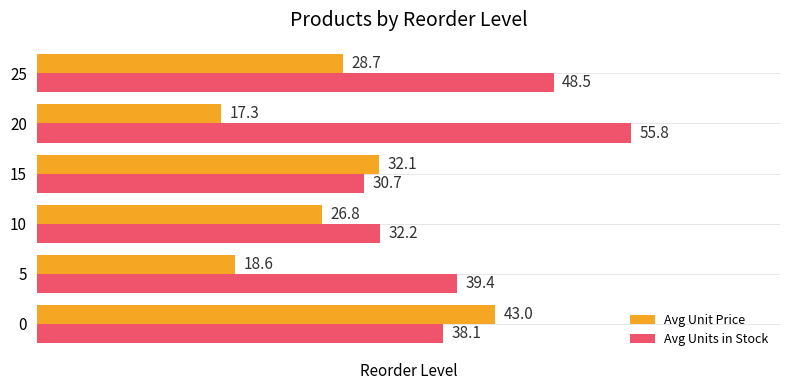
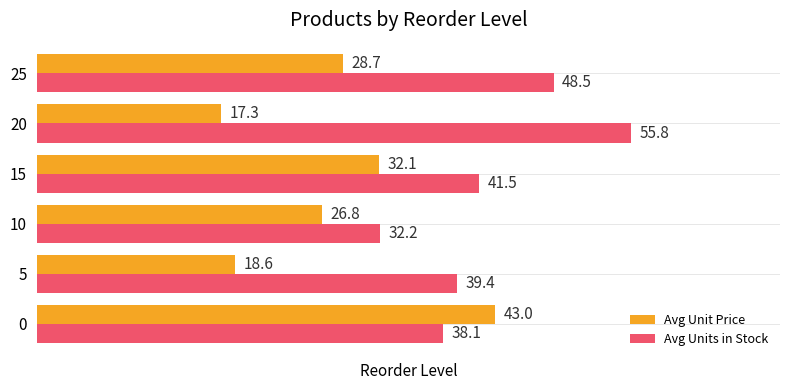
  {
    "Avg Unit Price": {
      "25": 28.7,
      "20": 17.3,
      "15": 32.1,
      "10": 26.8,
      "5": 18.6,
      "0": 43.0
    },
    "Avg Units in Stock": {
      "25": 48.5,
      "20": 55.8,
-     "15": 30.7,
+     "15": 41.5,
      "10": 32.2,
      "5": 39.4,
      "0": 38.1
    }
  }
